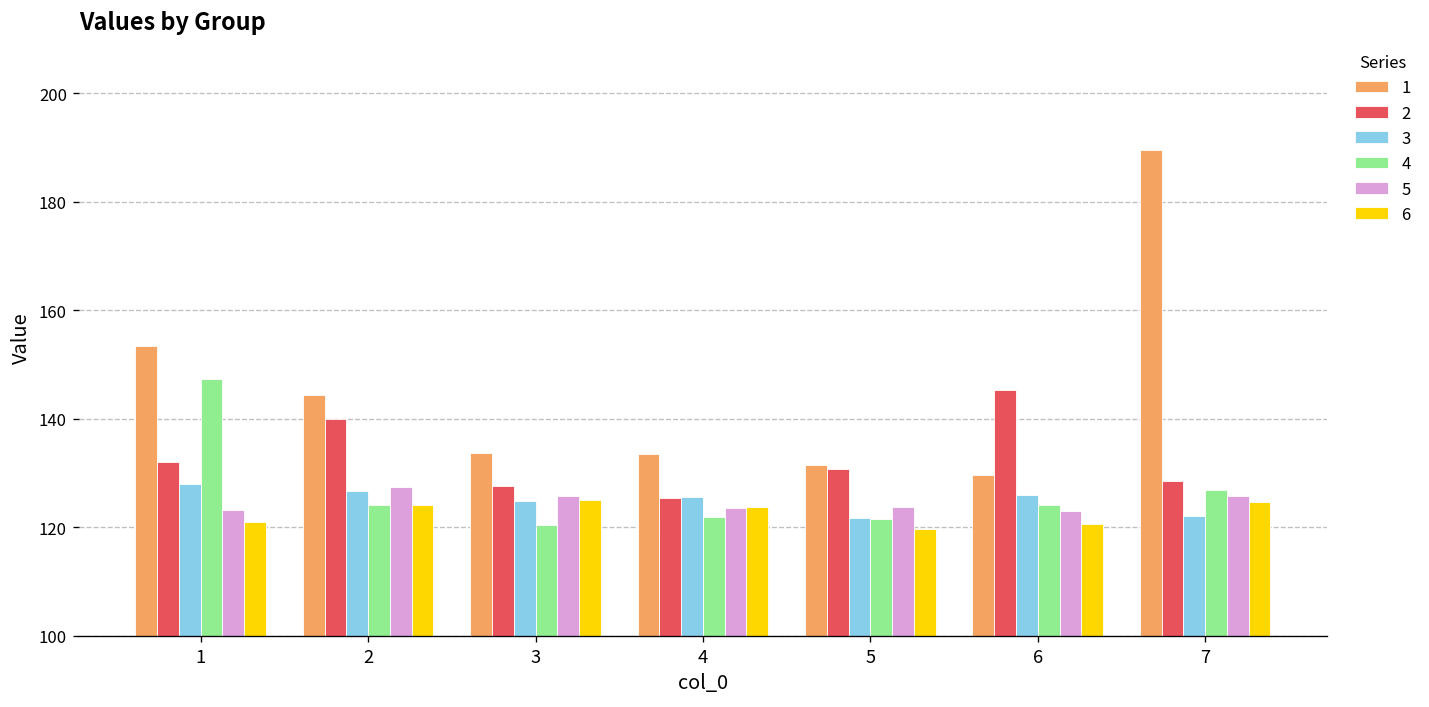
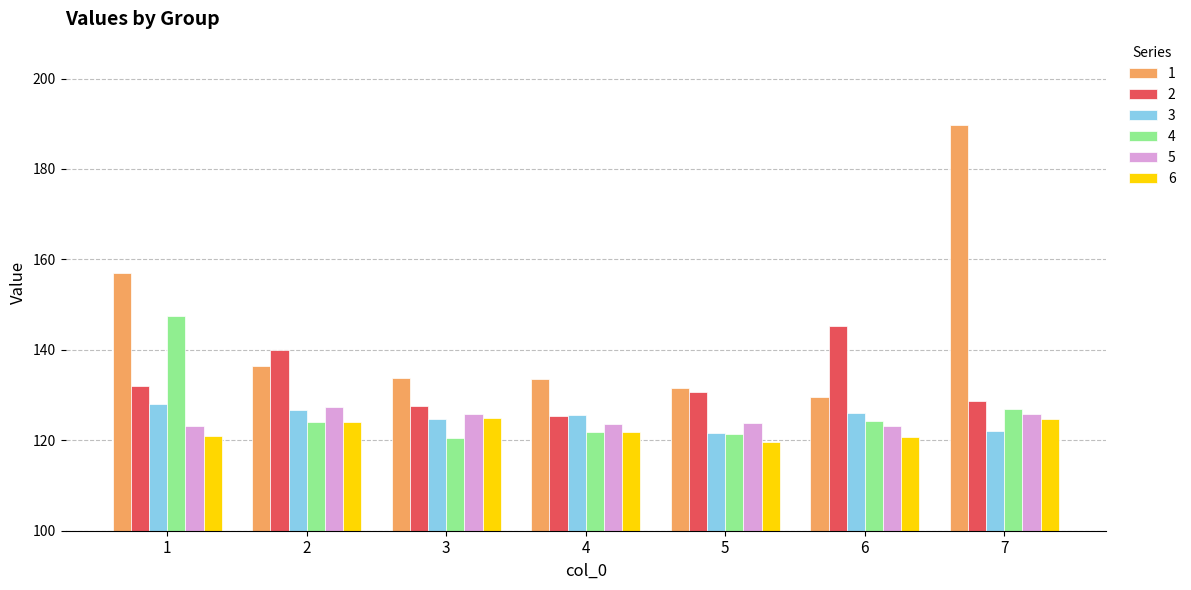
  {
    "1": {
-     "1": 153,
-     "2": 144,
+     "1": 157,
+     "2": 136,
      "3": 134,
      "4": 133,
      "5": 132,
      "6": 130,
      "7": 190
    },
    "2": {
      "1": 132,
      "2": 140,
      "3": 128,
      "4": 125,
      "5": 131,
      "6": 145,
      "7": 129
    },
    "3": {
      "1": 128,
      "2": 127,
      "3": 125,
      "4": 126,
      "5": 122,
      "6": 126,
      "7": 122
    },
    "4": {
      "1": 147,
      "2": 124,
      "3": 120,
      "4": 122,
      "5": 121,
      "6": 124,
      "7": 127
    },
    "5": {
      "1": 123,
      "2": 127,
      "3": 126,
      "4": 124,
      "5": 124,
      "6": 123,
      "7": 126
    },
    "6": {
      "1": 121,
      "2": 124,
      "3": 125,
-     "4": 124,
+     "4": 122,
      "5": 120,
      "6": 121,
      "7": 125
    }
  }
